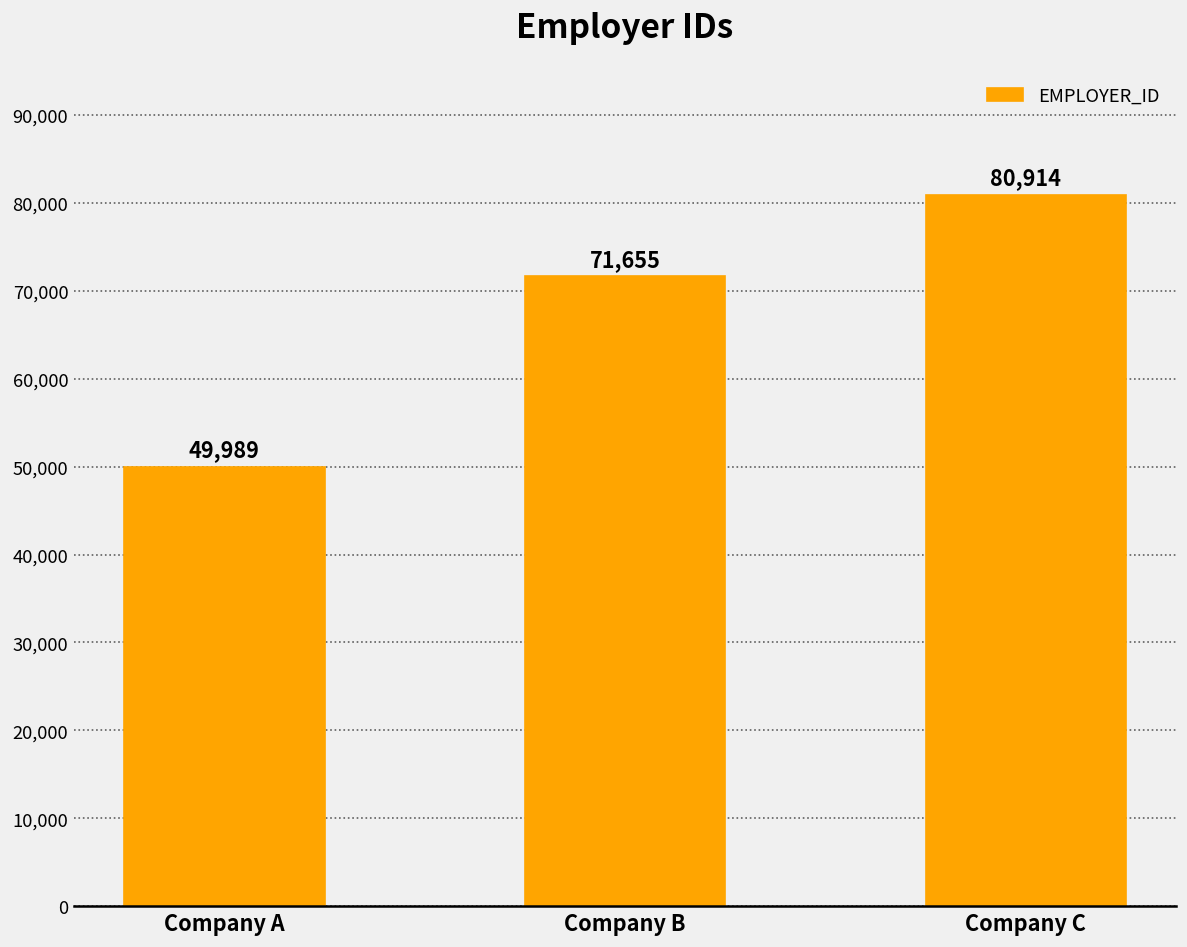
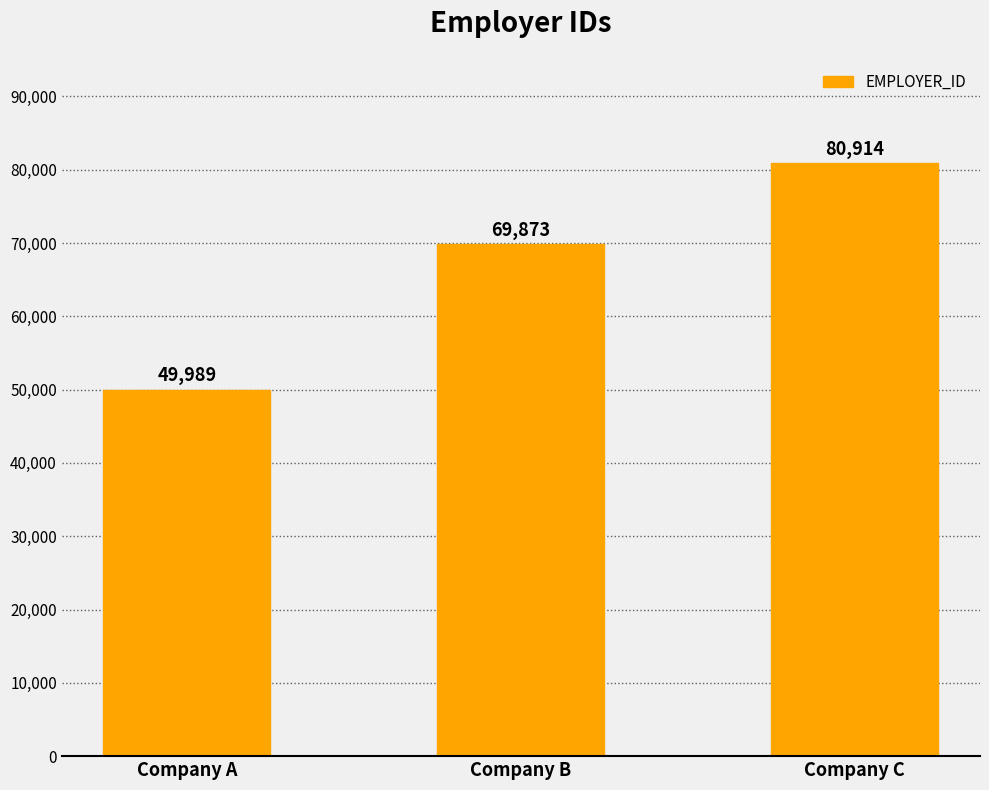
  {
    "Company A": "49,989",
-   "Company B": "71,655",
+   "Company B": "69,873",
    "Company C": "80,914"
  }
